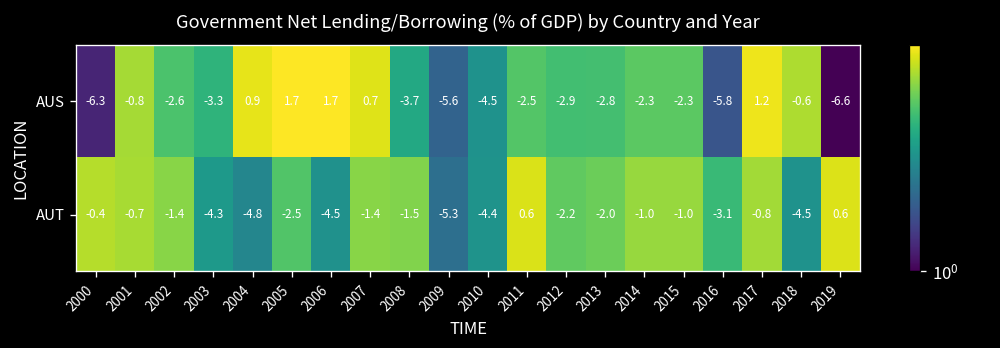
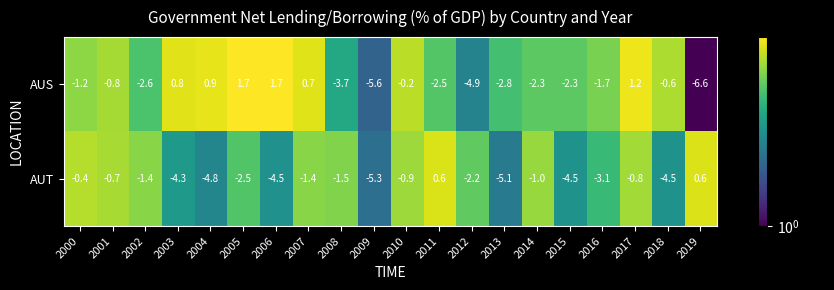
  {
    "AUS": {
-     "2000": -6.3,
+     "2000": -1.2,
      "2001": -0.8,
      "2002": -2.6,
-     "2003": -3.3,
+     "2003": 0.8,
      "2004": 0.9,
      "2005": 1.7,
      "2006": 1.7,
      "2007": 0.7,
      "2008": -3.7,
      "2009": -5.6,
-     "2010": -4.5,
+     "2010": -0.2,
      "2011": -2.5,
-     "2012": -2.9,
+     "2012": -4.9,
      "2013": -2.8,
      "2014": -2.3,
      "2015": -2.3,
-     "2016": -5.8,
+     "2016": -1.7,
      "2017": 1.2,
      "2018": -0.6,
      "2019": -6.6
    },
    "AUT": {
      "2000": -0.4,
      "2001": -0.7,
      "2002": -1.4,
      "2003": -4.3,
      "2004": -4.8,
      "2005": -2.5,
      "2006": -4.5,
      "2007": -1.4,
      "2008": -1.5,
      "2009": -5.3,
-     "2010": -4.4,
+     "2010": -0.9,
      "2011": 0.6,
      "2012": -2.2,
-     "2013": -2.0,
+     "2013": -5.1,
      "2014": -1.0,
-     "2015": -1.0,
+     "2015": -4.5,
      "2016": -3.1,
      "2017": -0.8,
      "2018": -4.5,
      "2019": 0.6
    }
  }
